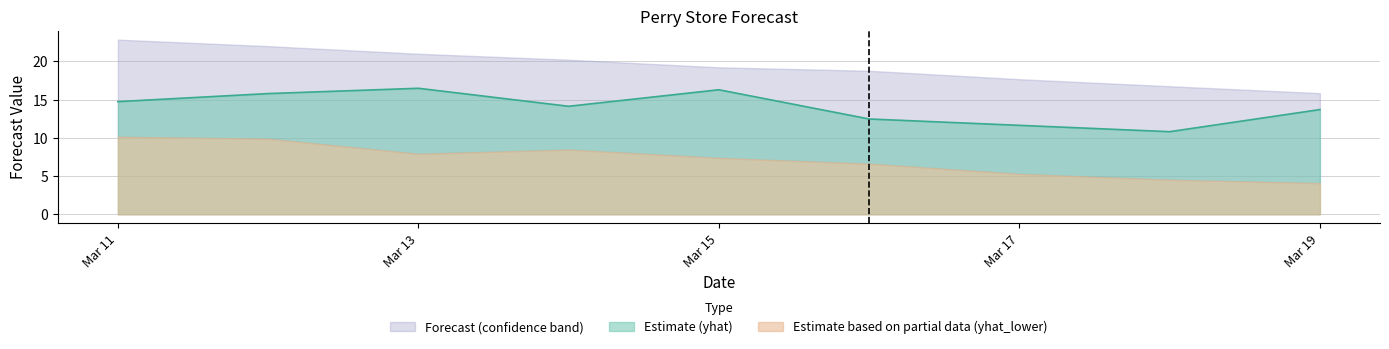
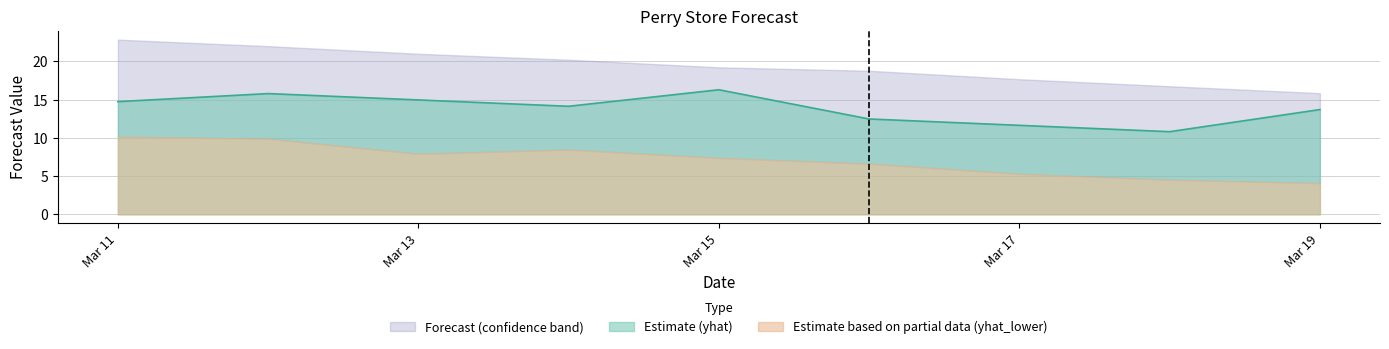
  {
    "Estimate (yhat)": {
      "Mar 11": 15,
-     "Mar 13": 16,
+     "Mar 13": 15,
      "Mar 15": 16,
      "Mar 17": 12,
      "Mar 19": 14
    },
    "Estimate based on partial data (yhat_lower)": {
      "Mar 11": 10,
      "Mar 13": 8,
      "Mar 15": 7,
      "Mar 17": 5,
      "Mar 19": 4
    }
  }
